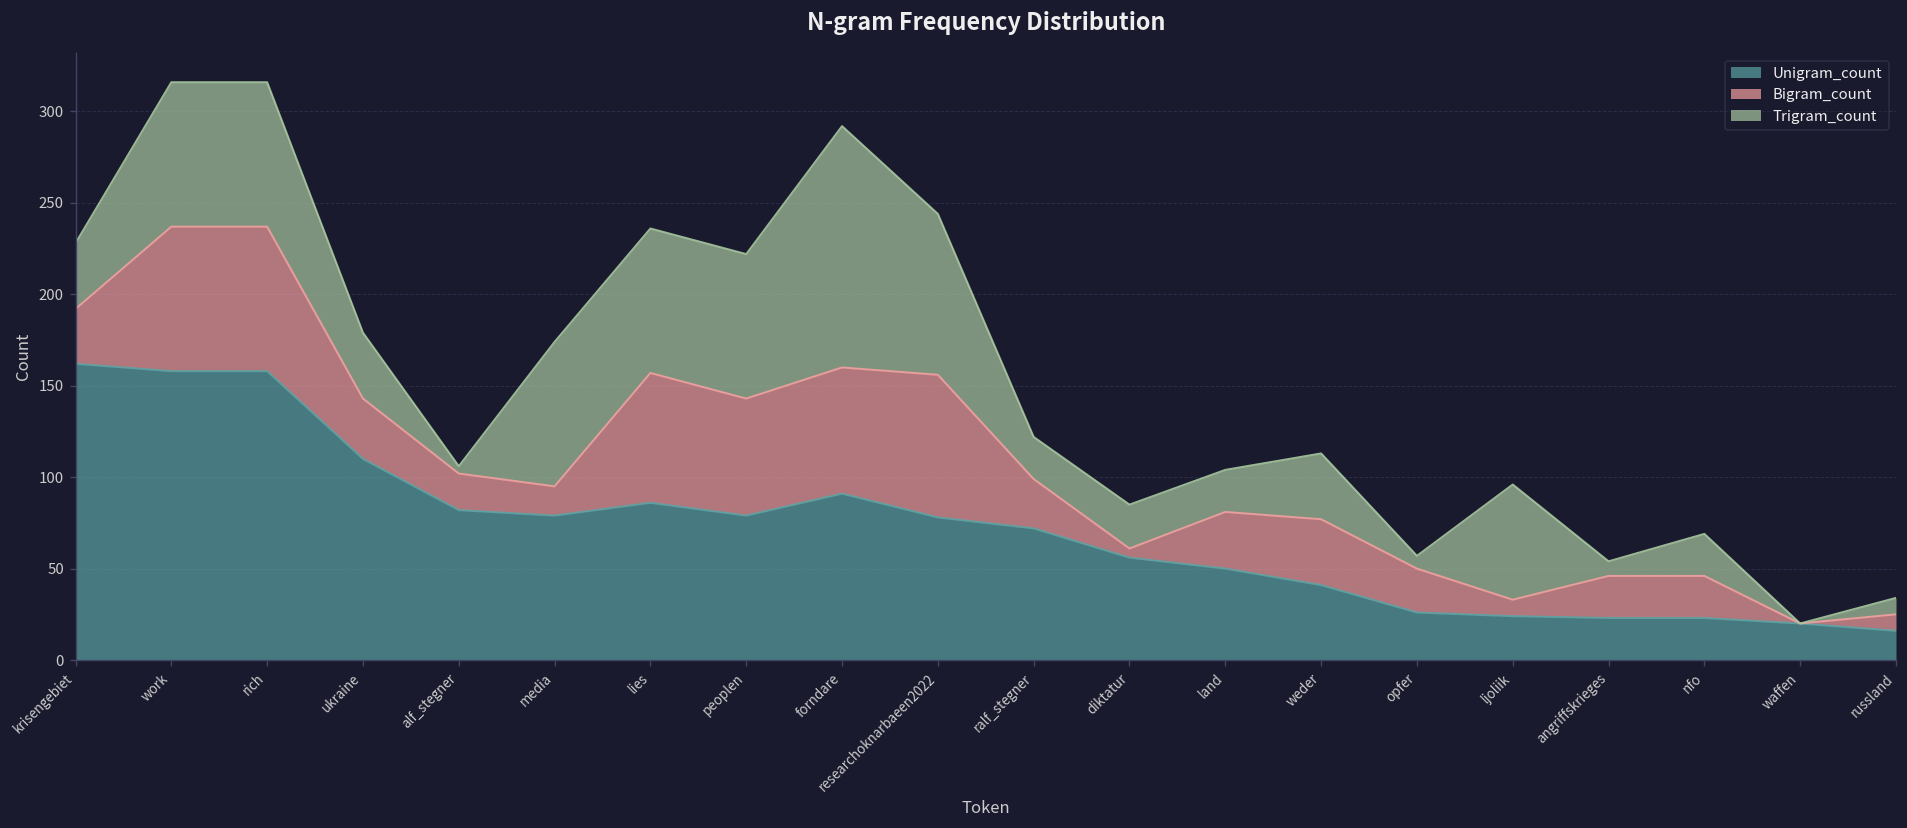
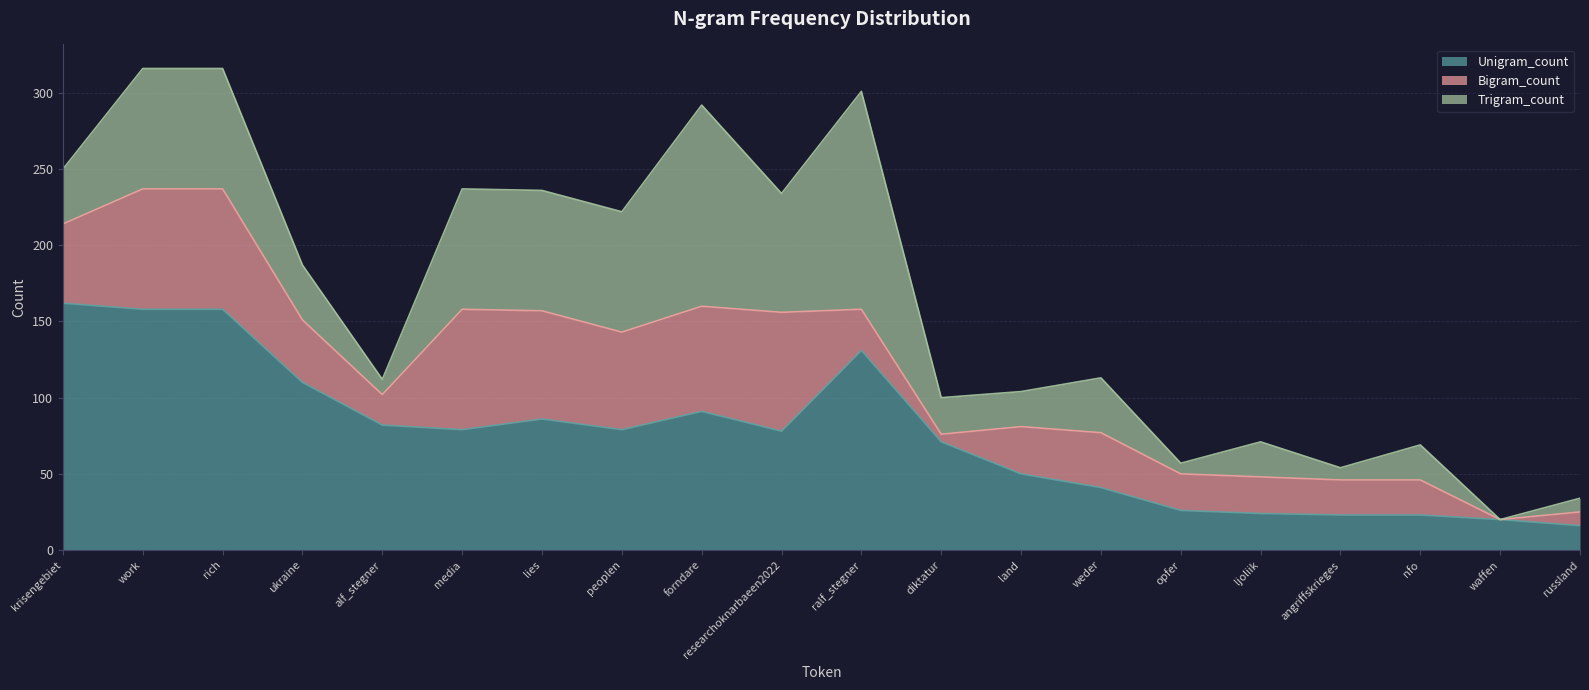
  {
    "Unigram_count": {
      "krisengebiet": 162,
      "work": 158,
      "rich": 158,
      "ukraine": 110,
      "alf_stegner": 82,
      "media": 79,
      "lies": 86,
      "peoplen": 79,
      "forndare": 91,
      "researchoknarbaeen2022": 78,
-     "ralf_stegner": 72,
-     "diktatur": 56,
+     "ralf_stegner": 131,
+     "diktatur": 71,
      "land": 50,
      "weder": 41,
      "opfer": 26,
      "ljoliik": 24,
      "angriffskrieges": 23,
      "nfo": 23,
      "russland": 16
    },
    "Bigram_count": {
-     "krisengebiet": 30,
+     "krisengebiet": 52,
      "work": 79,
      "rich": 79,
-     "ukraine": 33,
+     "ukraine": 41,
      "alf_stegner": 20,
-     "media": 16,
+     "media": 79,
      "lies": 71,
      "peoplen": 64,
      "forndare": 69,
      "researchoknarbaeen2022": 78,
      "ralf_stegner": 27,
      "diktatur": 5,
      "land": 31,
      "weder": 36,
      "opfer": 24,
-     "ljoliik": 9,
+     "ljoliik": 24,
      "angriffskrieges": 23,
      "nfo": 23,
      "russland": 9
    },
    "Trigram_count": {
      "krisengebiet": 36,
      "work": 79,
      "rich": 79,
      "ukraine": 36,
-     "alf_stegner": 4,
+     "alf_stegner": 10,
      "media": 79,
      "lies": 79,
      "peoplen": 79,
      "forndare": 132,
-     "researchoknarbaeen2022": 88,
-     "ralf_stegner": 23,
+     "researchoknarbaeen2022": 78,
+     "ralf_stegner": 143,
      "diktatur": 24,
      "land": 23,
      "weder": 36,
      "opfer": 7,
-     "ljoliik": 63,
+     "ljoliik": 23,
      "angriffskrieges": 8,
      "nfo": 23,
      "russland": 9
    }
  }
